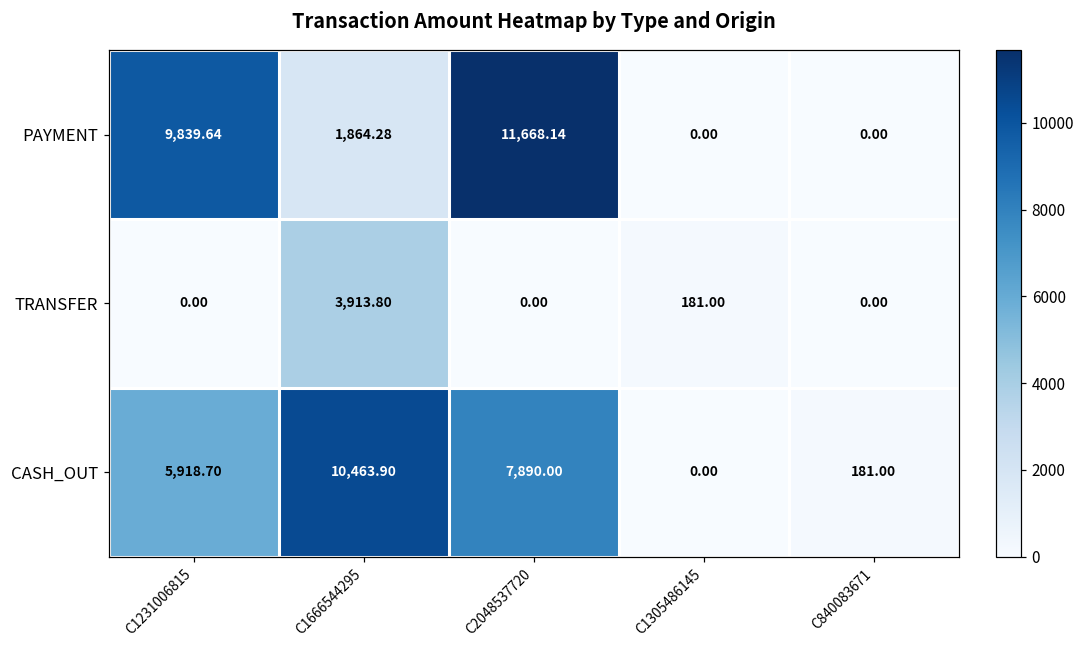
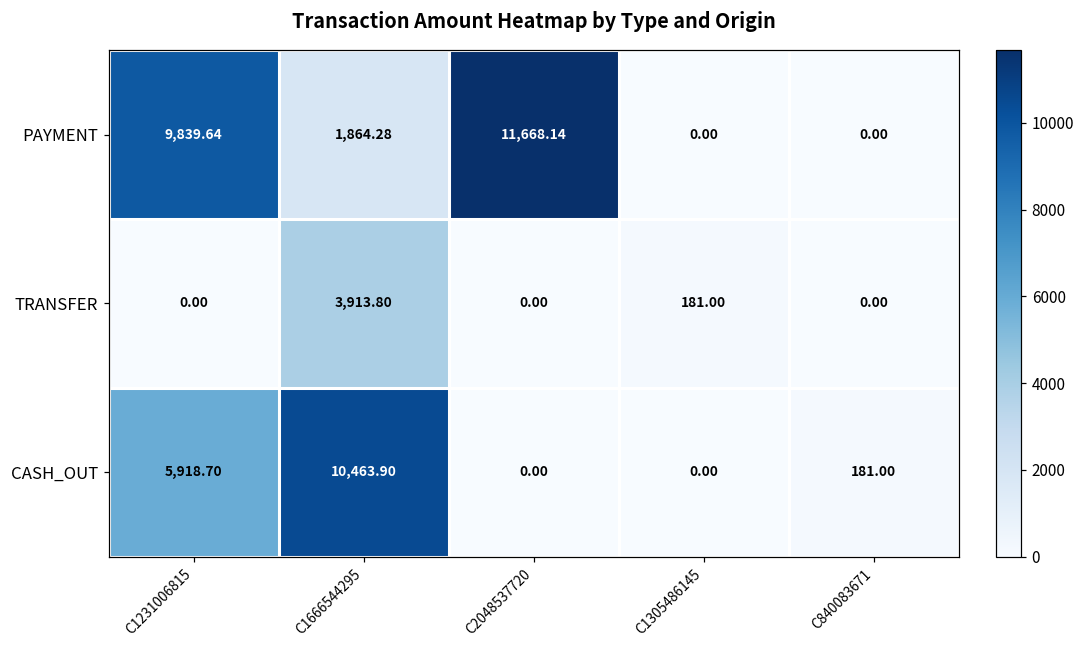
  {
    "PAYMENT": {
      "C1231006815": "9,839.64",
      "C1666544295": "1,864.28",
      "C2048537720": "11,668.14",
      "C1305486145": "0.00",
      "C840083671": "0.00"
    },
    "TRANSFER": {
      "C1231006815": "0.00",
      "C1666544295": "3,913.80",
      "C2048537720": "0.00",
      "C1305486145": "181.00",
      "C840083671": "0.00"
    },
    "CASH_OUT": {
      "C1231006815": "5,918.70",
      "C1666544295": "10,463.90",
-     "C2048537720": "7,890.00",
+     "C2048537720": "0.00",
      "C1305486145": "0.00",
      "C840083671": "181.00"
    }
  }
